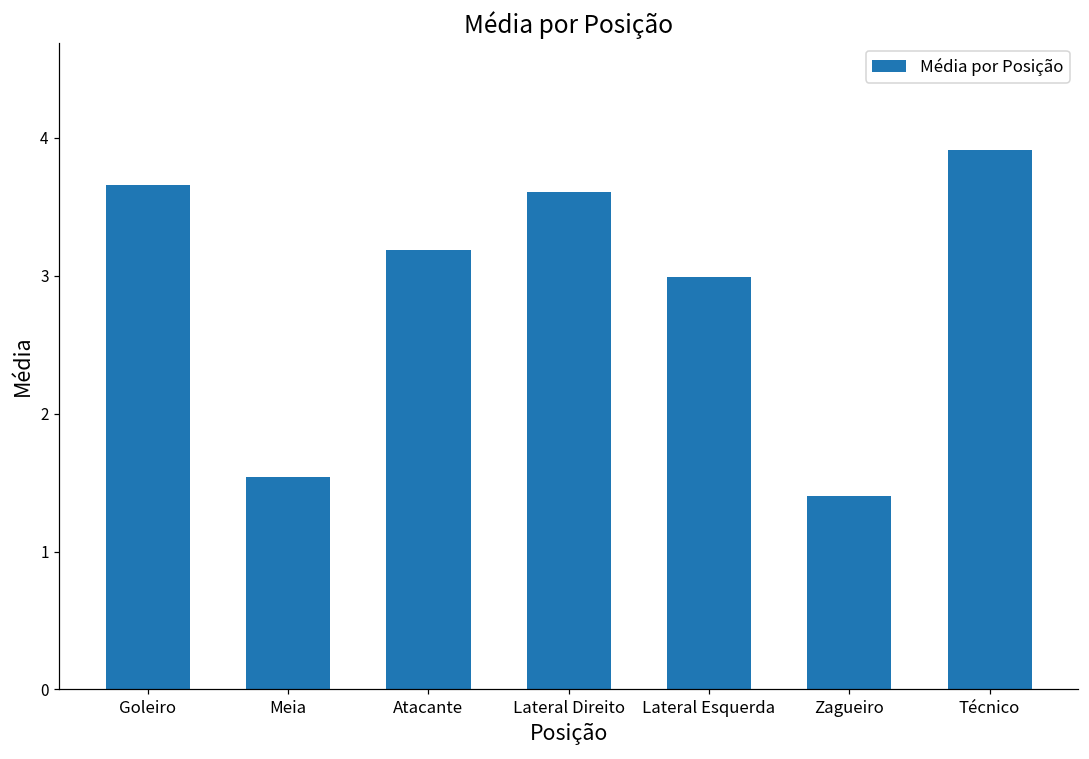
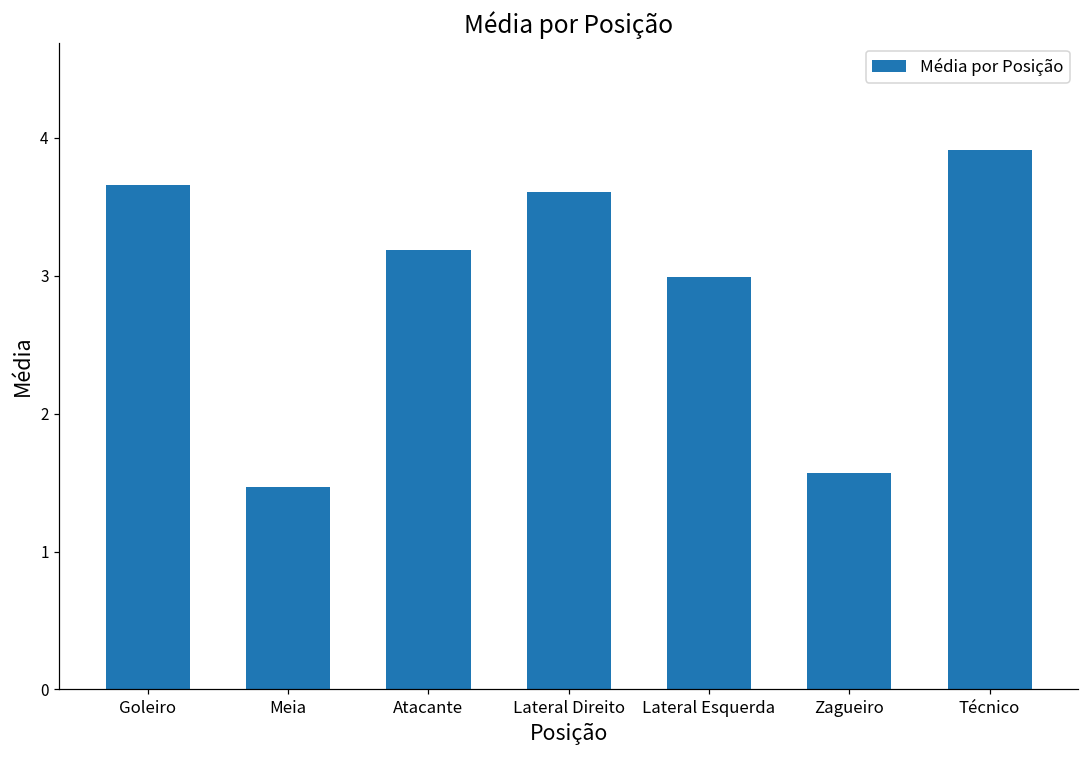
  {
    "Goleiro": 3.66,
-   "Meia": 1.54,
+   "Meia": 1.47,
    "Atacante": 3.19,
    "Lateral Direito": 3.61,
    "Lateral Esquerda": 2.99,
-   "Zagueiro": 1.40,
+   "Zagueiro": 1.57,
    "Técnico": 3.91
  }
